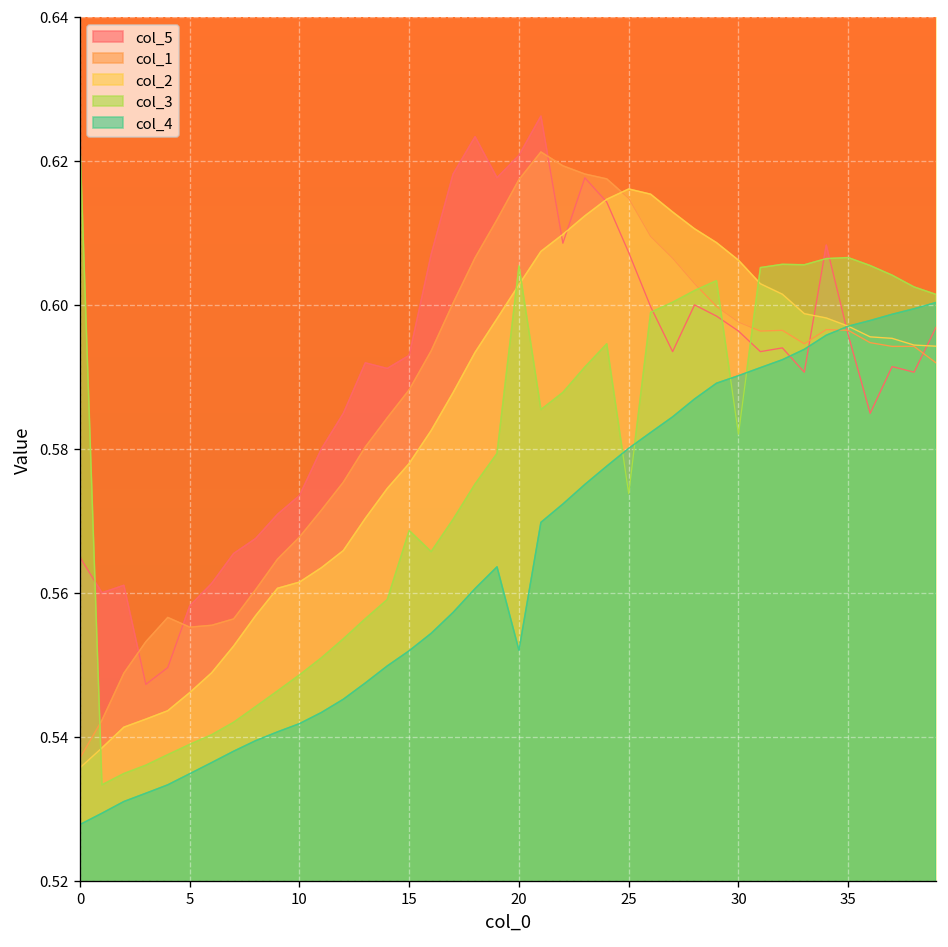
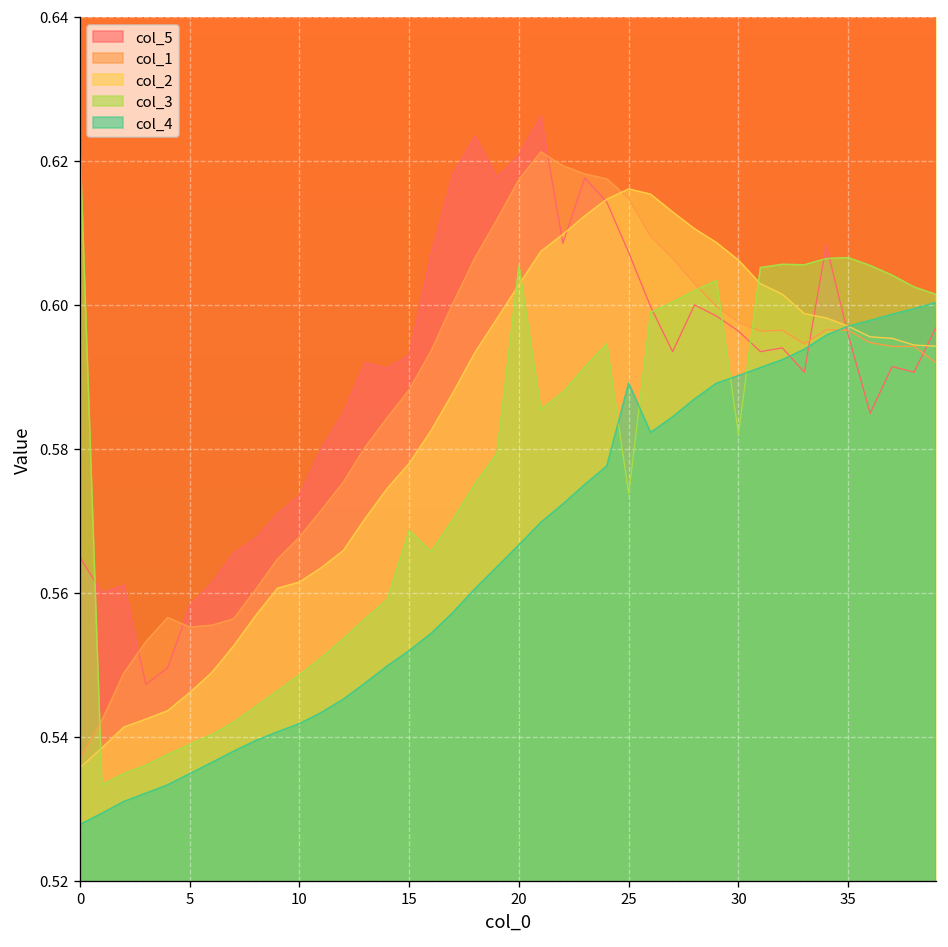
  {
    "col_3": {
      "0": 0.622,
      "5": 0.539,
      "10": 0.549,
      "15": 0.569,
      "20": 0.605,
      "25": 0.574,
      "30": 0.582,
      "35": 0.607
    },
    "col_4": {
      "0": 0.528,
      "5": 0.535,
      "10": 0.542,
      "15": 0.552,
-     "20": 0.552,
-     "25": 0.580,
+     "20": 0.567,
+     "25": 0.589,
      "30": 0.590
    }
  }
